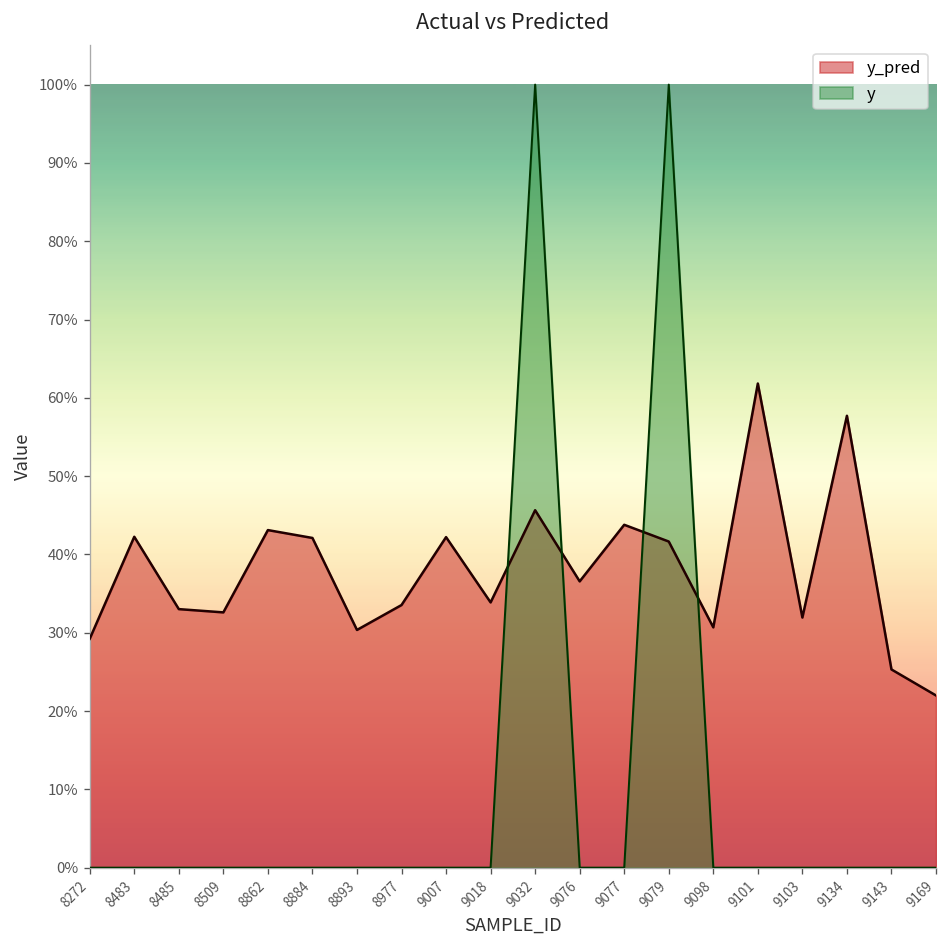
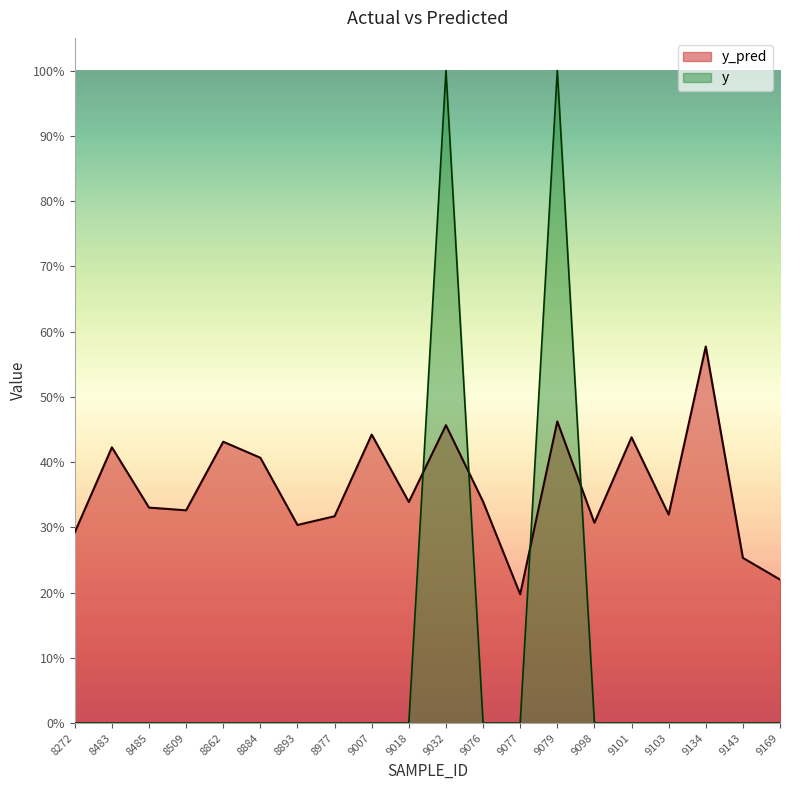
  {
    "y_pred": {
      "8272": "29%",
      "8483": "42%",
      "8485": "33%",
      "8509": "33%",
      "8862": "43%",
-     "8884": "42%",
+     "8884": "41%",
      "8893": "30%",
-     "8977": "34%",
-     "9007": "42%",
+     "8977": "32%",
+     "9007": "44%",
      "9018": "34%",
      "9032": "46%",
-     "9076": "37%",
-     "9077": "44%",
-     "9079": "42%",
+     "9076": "34%",
+     "9077": "20%",
+     "9079": "46%",
      "9098": "31%",
-     "9101": "62%",
+     "9101": "44%",
      "9103": "32%",
      "9134": "58%",
      "9143": "25%",
      "9169": "22%"
    },
    "y": {
      "8272": "0%",
      "8483": "0%",
      "8485": "0%",
      "8509": "0%",
      "8862": "0%",
      "8884": "0%",
      "8893": "0%",
      "8977": "0%",
      "9007": "0%",
      "9018": "0%",
      "9032": "100%",
      "9076": "0%",
      "9077": "0%",
      "9079": "100%",
      "9098": "0%",
      "9101": "0%",
      "9103": "0%",
      "9134": "0%",
      "9143": "0%",
      "9169": "0%"
    }
  }
